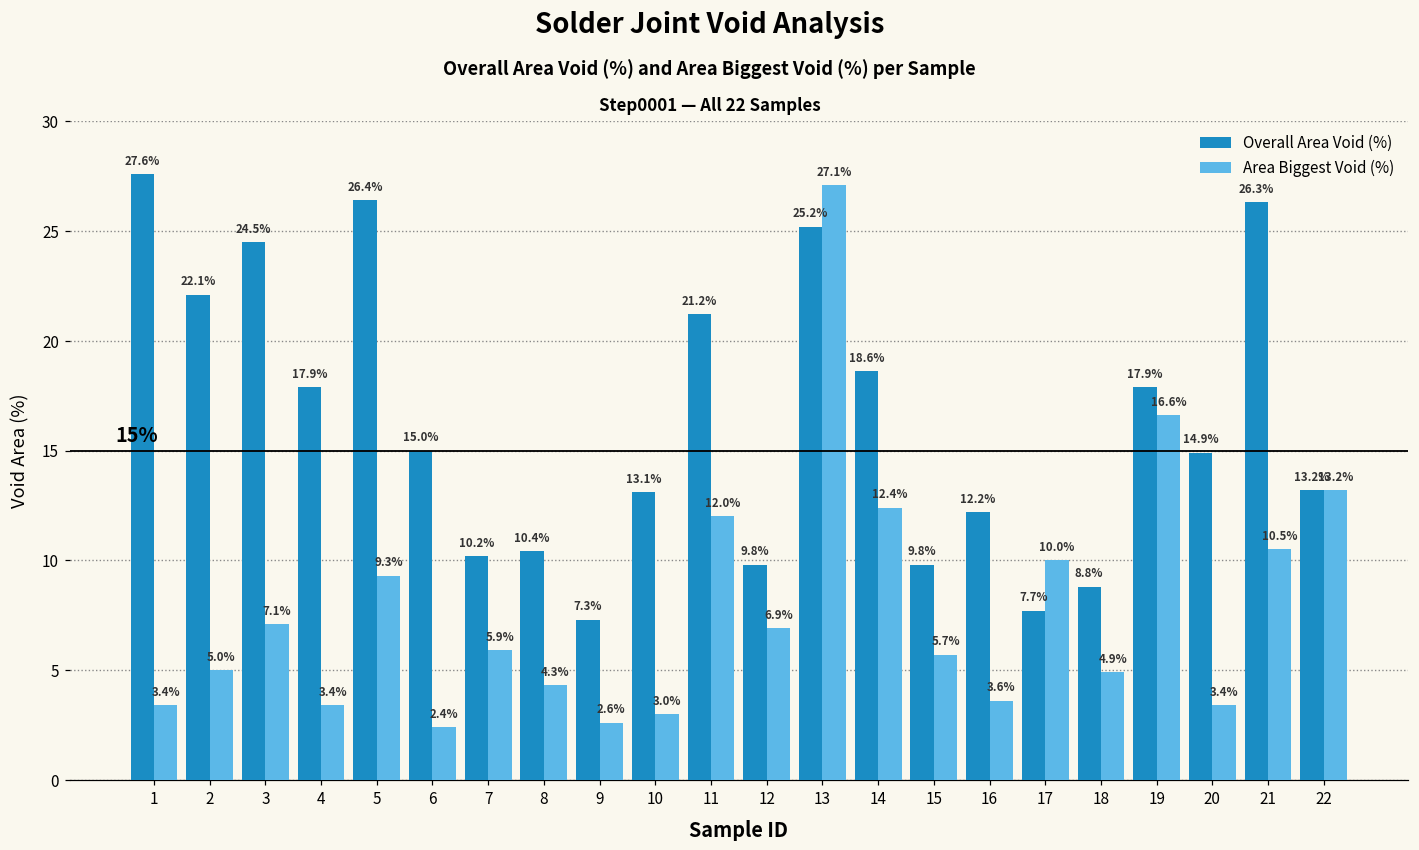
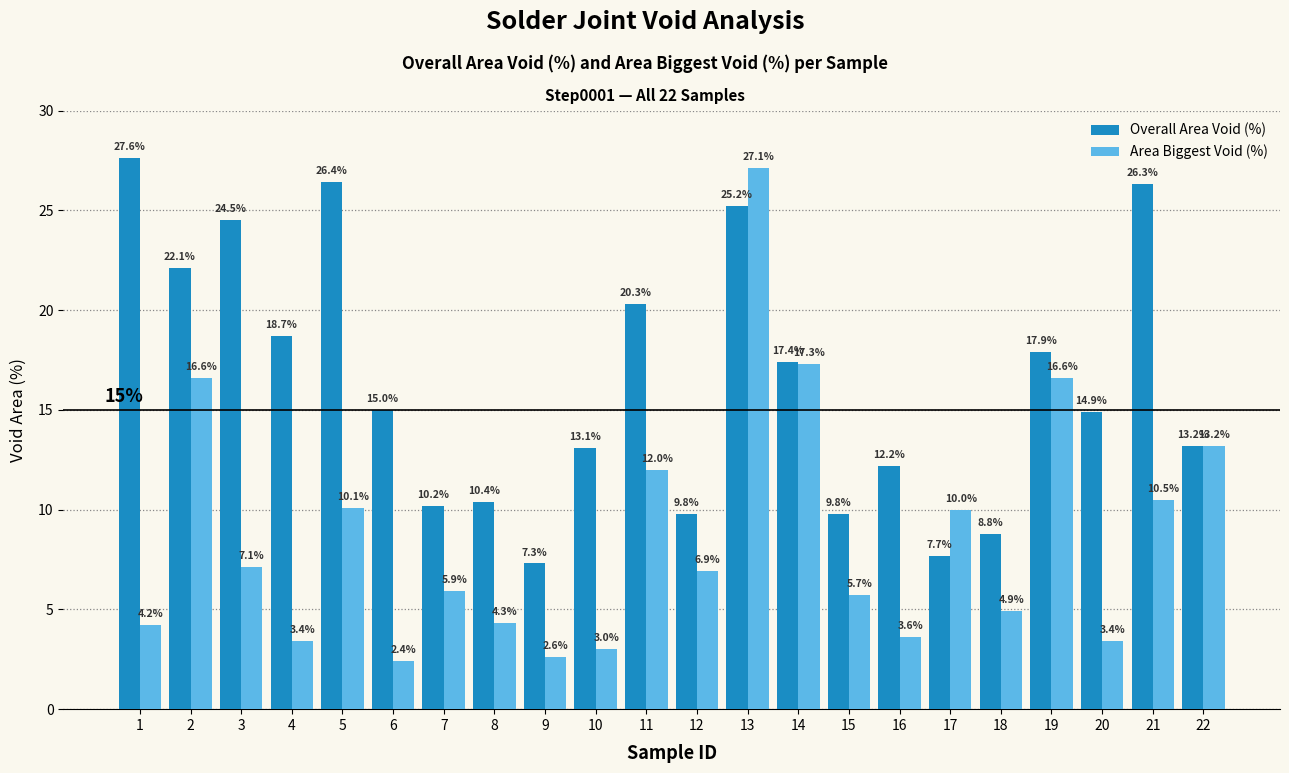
  {
    "Overall Area Void (%)": {
      "1": "27.6%",
      "2": "22.1%",
      "3": "24.5%",
-     "4": "17.9%",
+     "4": "18.7%",
      "5": "26.4%",
      "6": "15.0%",
      "7": "10.2%",
      "8": "10.4%",
      "9": "7.3%",
      "10": "13.1%",
-     "11": "21.2%",
+     "11": "20.3%",
      "12": "9.8%",
      "13": "25.2%",
-     "14": "18.6%",
+     "14": "17.4%",
      "15": "9.8%",
      "16": "12.2%",
      "17": "7.7%",
      "18": "8.8%",
      "19": "17.9%",
      "20": "14.9%",
      "21": "26.3%"
    },
    "Area Biggest Void (%)": {
-     "1": "3.4%",
-     "2": "5.0%",
+     "1": "4.2%",
+     "2": "16.6%",
      "3": "7.1%",
      "4": "3.4%",
-     "5": "9.3%",
+     "5": "10.1%",
      "6": "2.4%",
      "7": "5.9%",
      "8": "4.3%",
      "9": "2.6%",
      "10": "3.0%",
      "11": "12.0%",
      "12": "6.9%",
      "13": "27.1%",
-     "14": "12.4%",
+     "14": "17.3%",
      "15": "5.7%",
      "16": "3.6%",
      "17": "10.0%",
      "18": "4.9%",
      "19": "16.6%",
      "20": "3.4%",
      "21": "10.5%"
    }
  }
